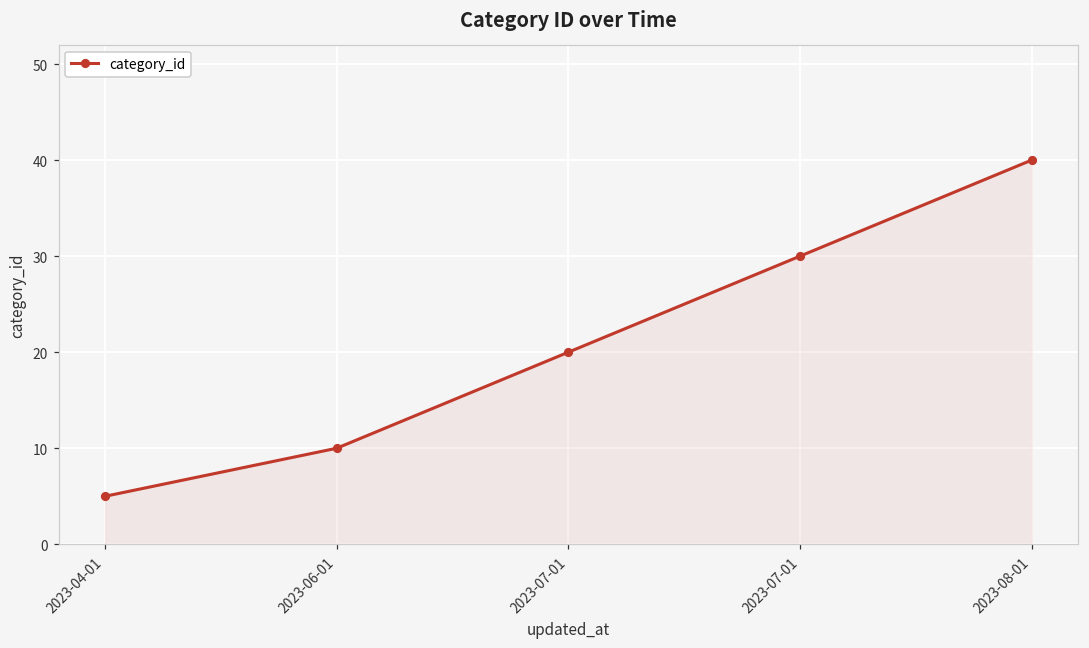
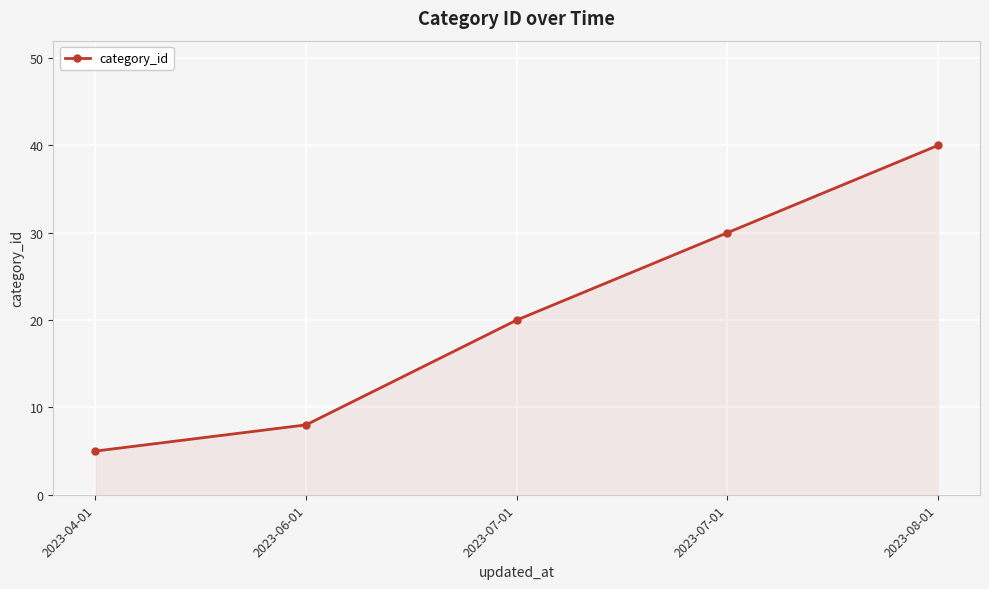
  {
    "2023-04-01": 5,
-   "2023-06-01": 10,
+   "2023-06-01": 8,
    "2023-08-01": 40
  }
